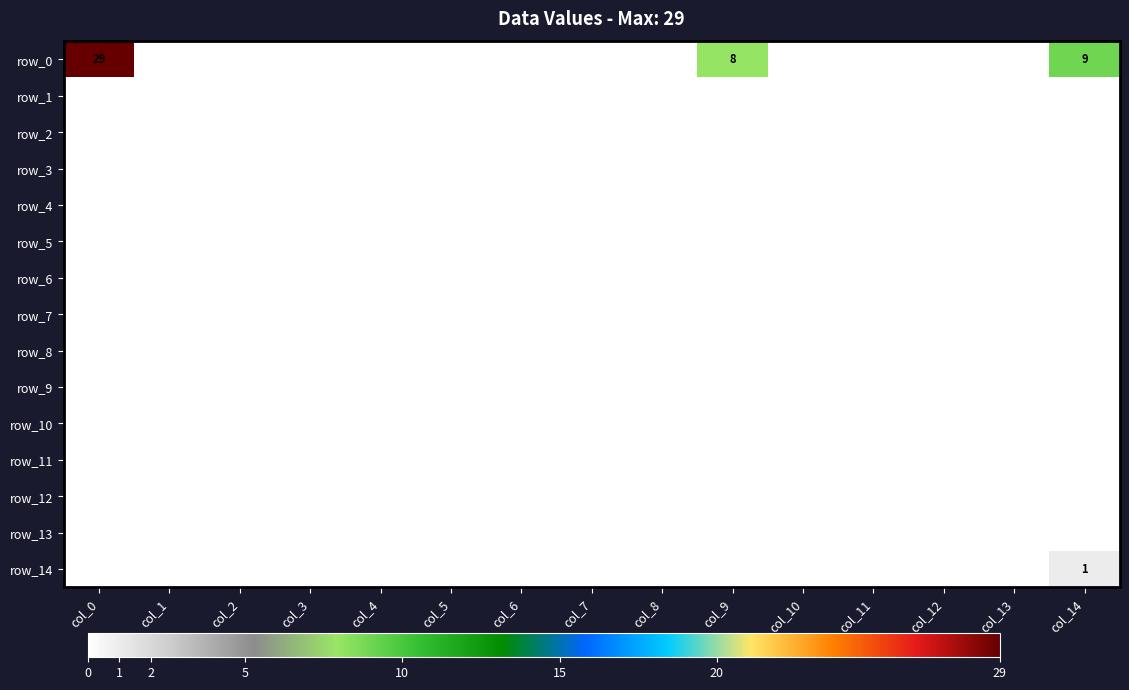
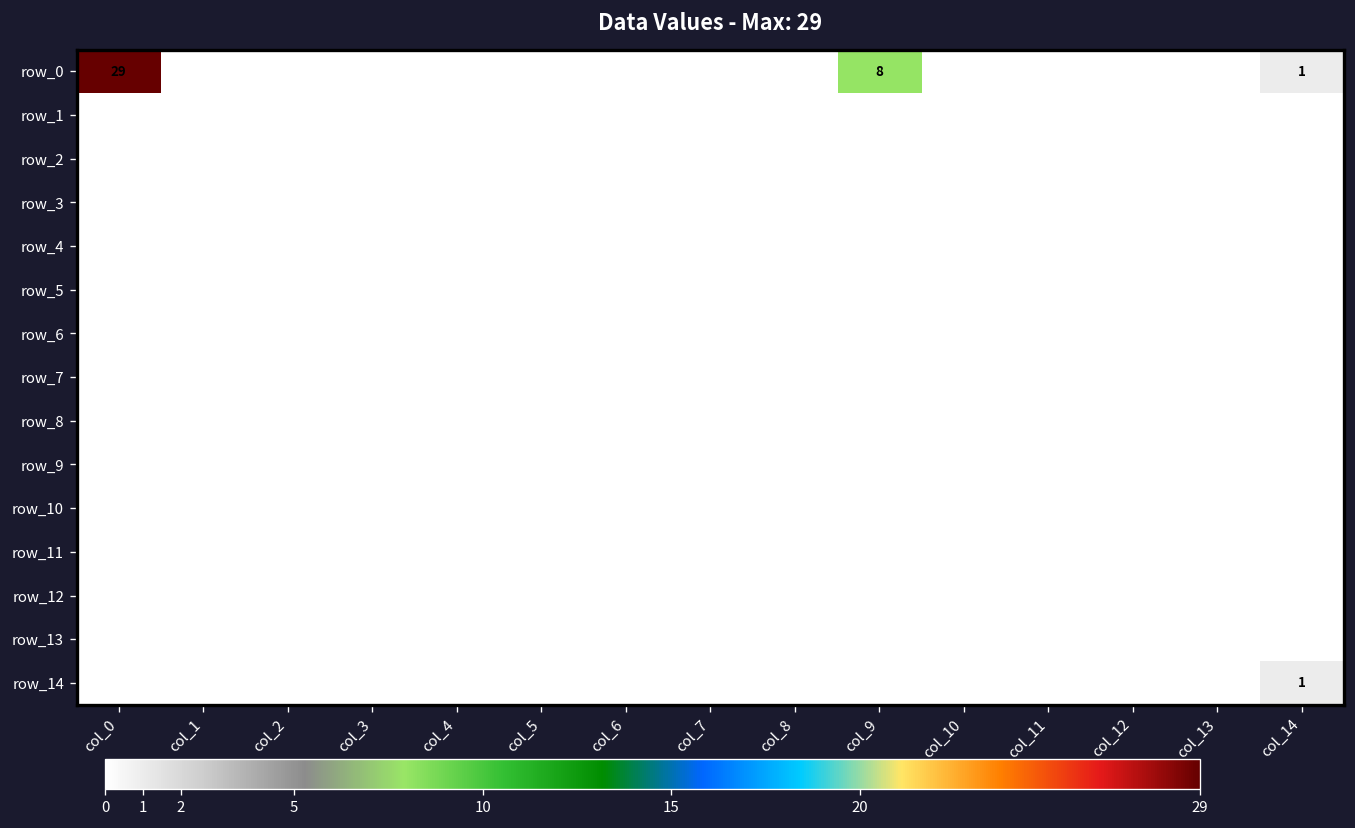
  {
    "row_0": {
      "col_0": 29,
      "col_9": 8,
-     "col_14": 9
+     "col_14": 1
    },
    "row_14": {
      "col_14": 1
    }
  }
